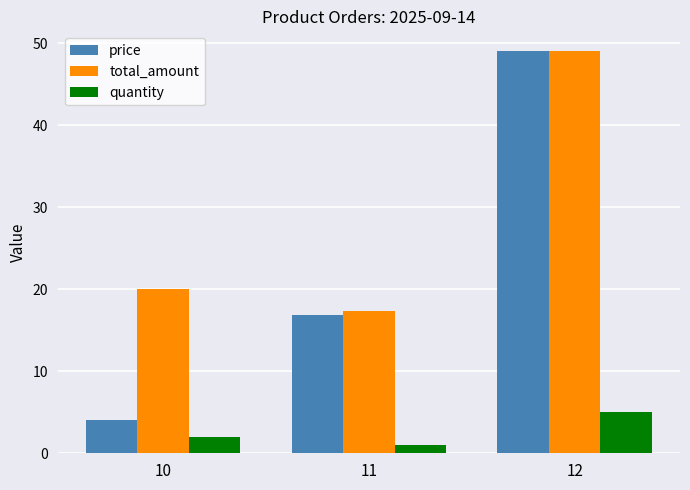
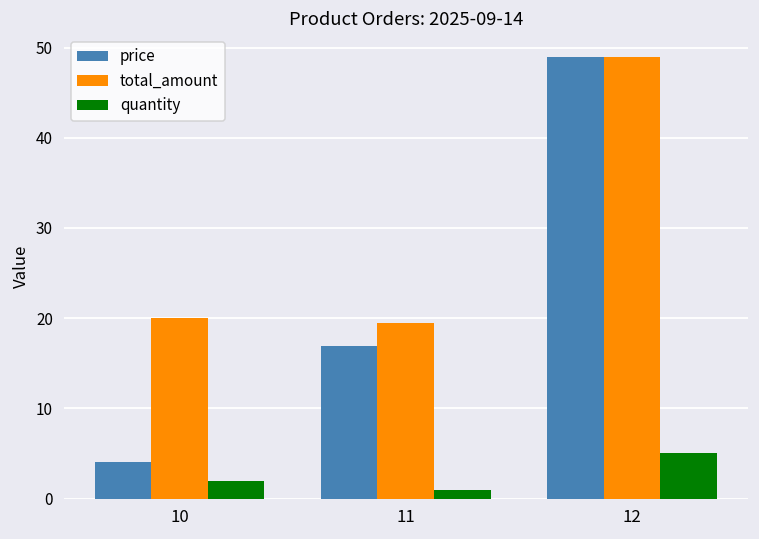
  {
    "price": {
      "10": 4,
      "11": 17,
      "12": 49
    },
    "total_amount": {
      "10": 20,
-     "11": 17,
+     "11": 20,
      "12": 49
    },
    "quantity": {
      "10": 2,
      "11": 1,
      "12": 5
    }
  }
